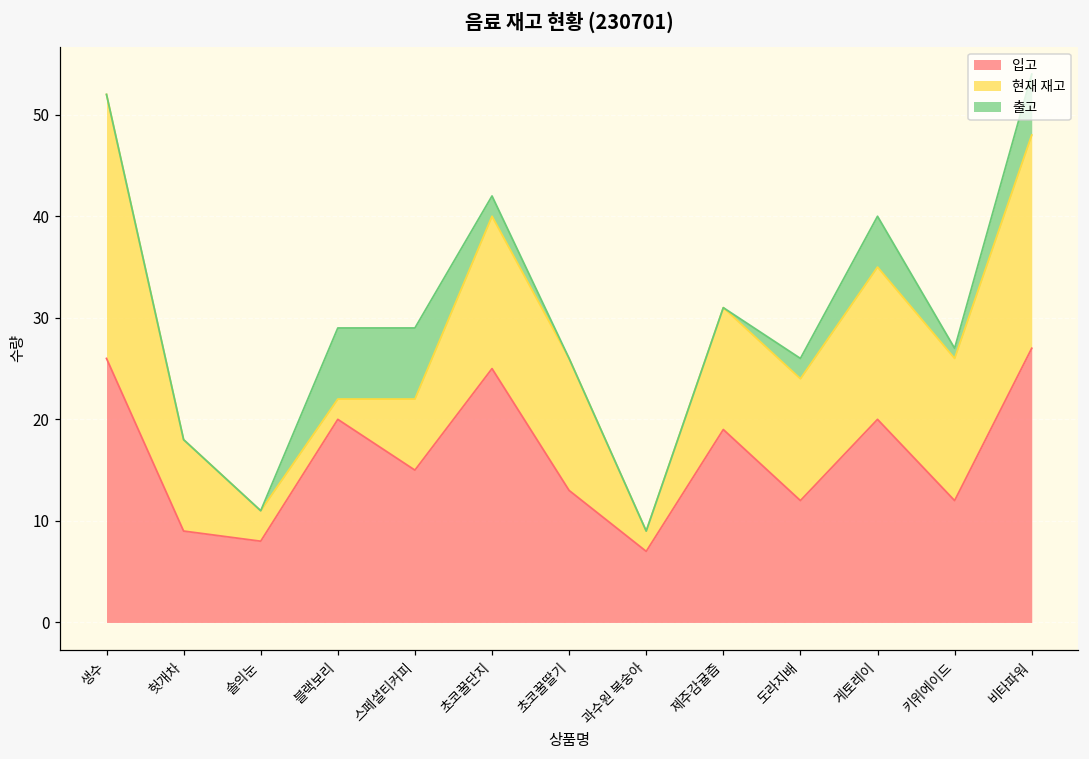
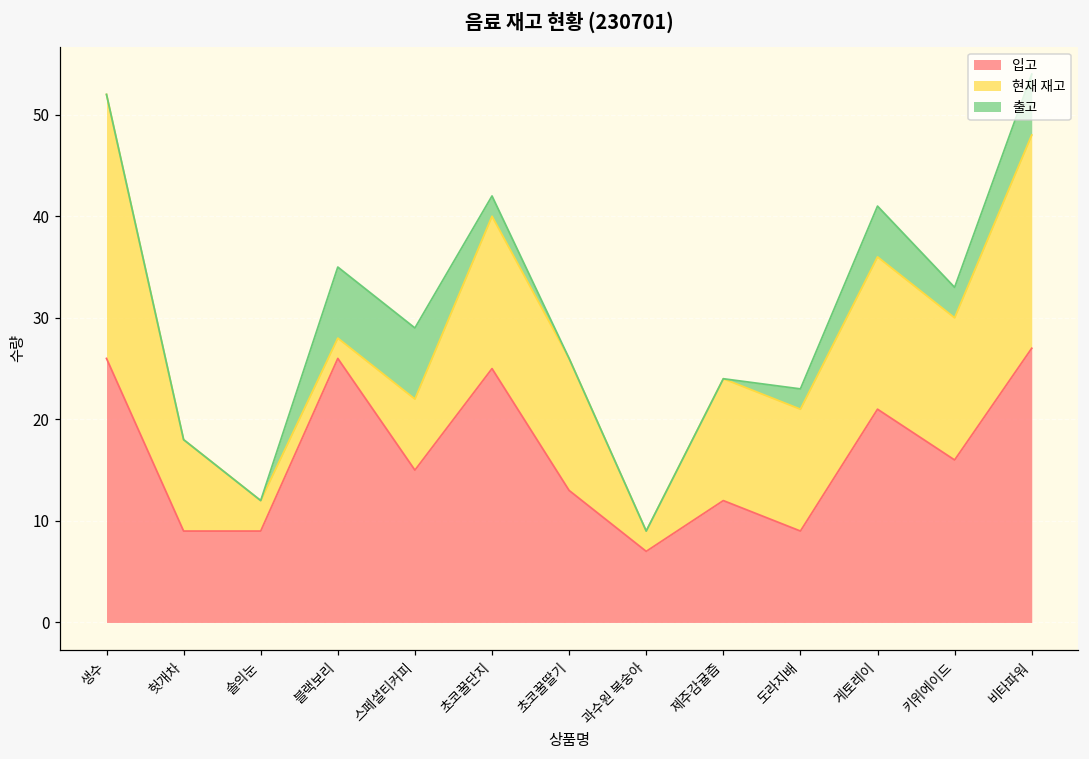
  {
    "입고": {
      "생수": 26,
      "헛개차": 9,
-     "솔의눈": 8,
-     "블랙보리": 20,
+     "솔의눈": 9,
+     "블랙보리": 26,
      "스페셜티커피": 15,
      "초코꿀단지": 25,
      "초코꿀딸기": 13,
      "과수원 복숭아": 7,
-     "제주감귤즙": 19,
-     "도라지배": 12,
-     "게토레이": 20,
-     "키위에이드": 12,
+     "제주감귤즙": 12,
+     "도라지배": 9,
+     "게토레이": 21,
+     "키위에이드": 16,
      "비타파워": 27
    },
    "현재 재고": {
      "블랙보리": 2,
      "스페셜티커피": 7,
      "초코꿀단지": 15,
      "도라지배": 12,
      "게토레이": 15,
      "키위에이드": 14,
      "비타파워": 21
    },
    "출고": {
      "블랙보리": 7,
      "스페셜티커피": 7,
      "초코꿀단지": 2,
      "도라지배": 2,
      "게토레이": 5,
-     "키위에이드": 1
+     "키위에이드": 3
    }
  }
